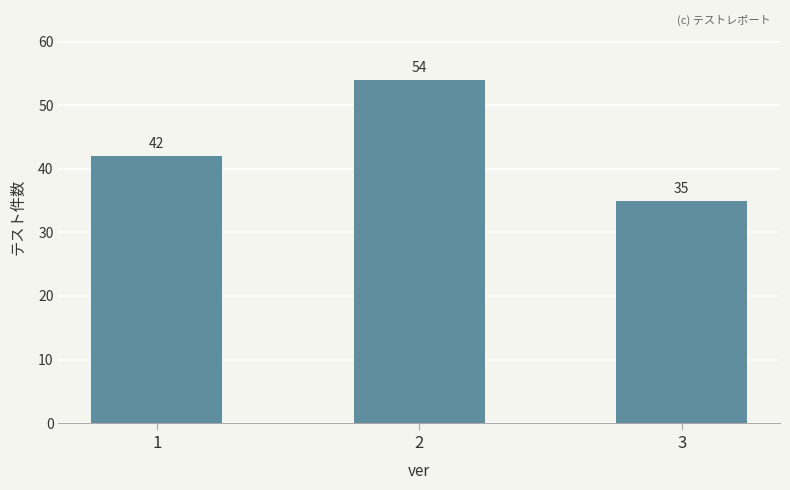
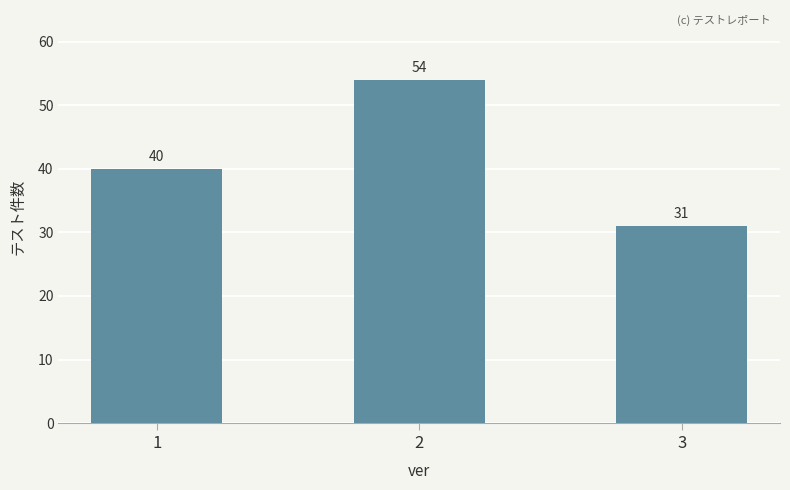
  {
-   "1": 42,
+   "1": 40,
    "2": 54,
-   "3": 35
+   "3": 31
  }
